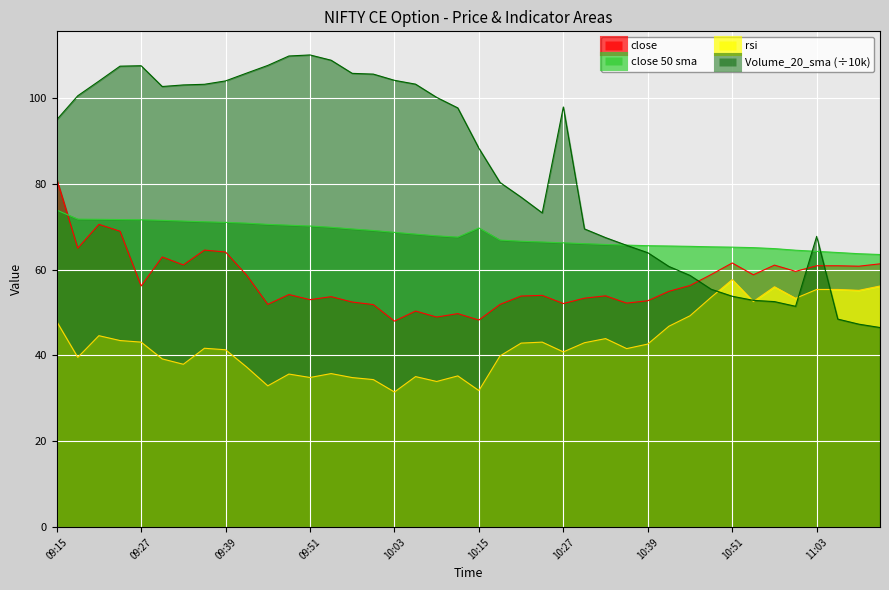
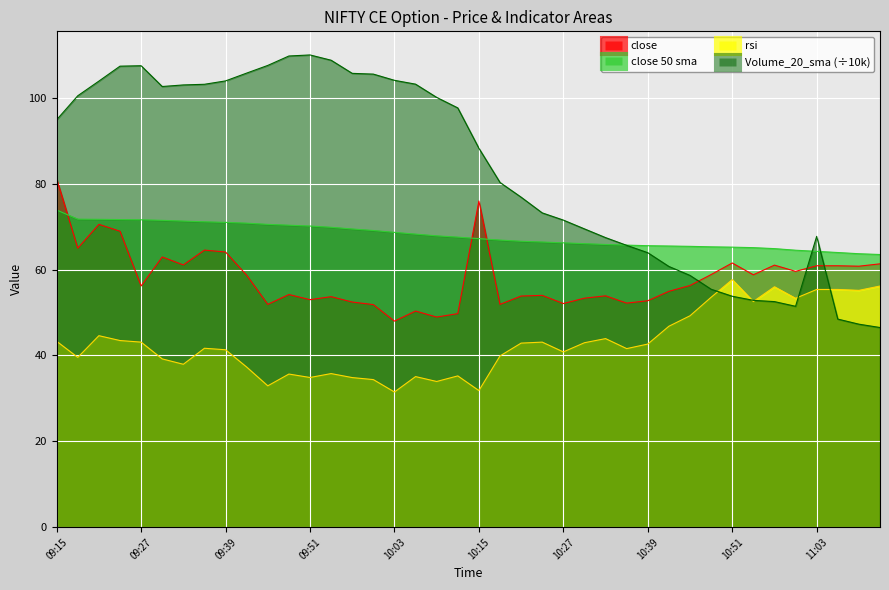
  {
    "close": {
      "09:15": 81,
      "09:27": 56,
      "09:39": 64,
      "09:51": 53,
      "10:03": 48,
-     "10:15": 48,
+     "10:15": 76,
      "10:27": 52,
      "10:39": 53,
      "10:51": 62,
      "11:03": 61
    },
    "close 50 sma": {
      "09:15": 74,
      "09:27": 72,
      "09:39": 71,
      "09:51": 70,
      "10:03": 69,
-     "10:15": 70,
+     "10:15": 67,
      "10:27": 66,
      "10:39": 66,
      "10:51": 65,
      "11:03": 64
    },
    "rsi": {
-     "09:15": 48,
+     "09:15": 43,
      "09:27": 43,
      "09:39": 41,
      "09:51": 35,
      "10:03": 31,
      "10:15": 32,
      "10:27": 41,
      "10:39": 43,
      "10:51": 58,
      "11:03": 55
    },
    "Volume_20_sma (÷10k)": {
      "09:15": 95,
      "09:27": 108,
      "09:39": 104,
      "09:51": 110,
      "10:03": 104,
      "10:15": 88,
-     "10:27": 98,
+     "10:27": 72,
      "10:39": 64,
      "10:51": 54,
      "11:03": 68
    }
  }
